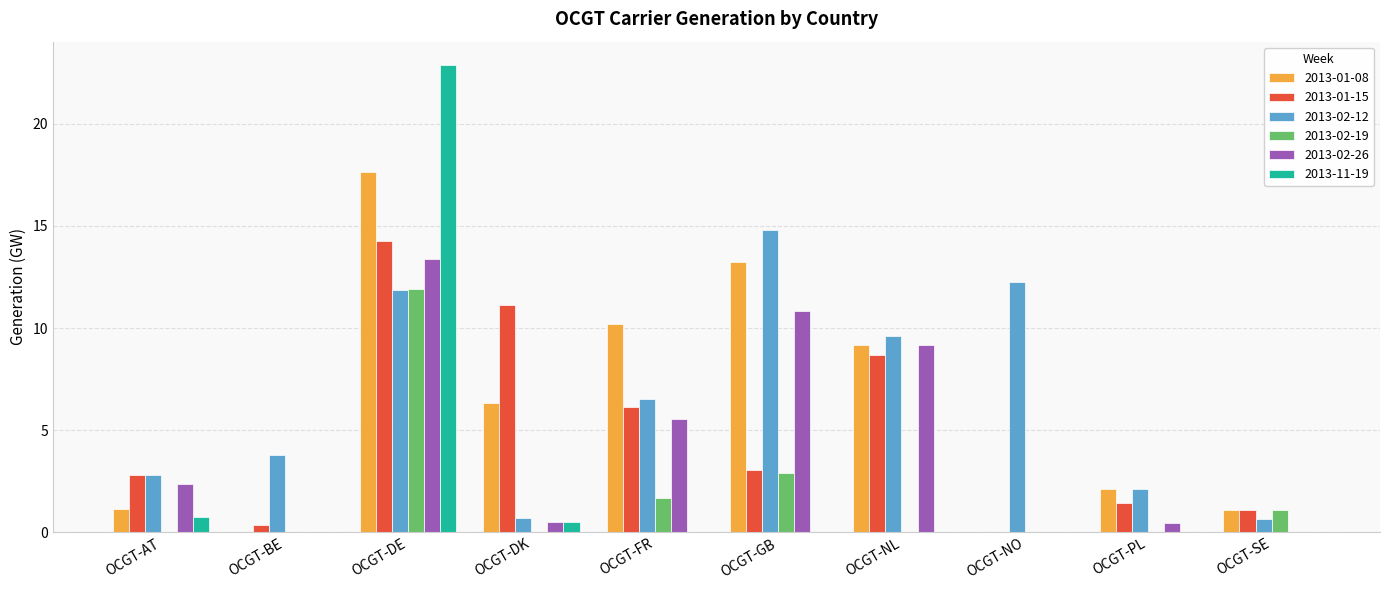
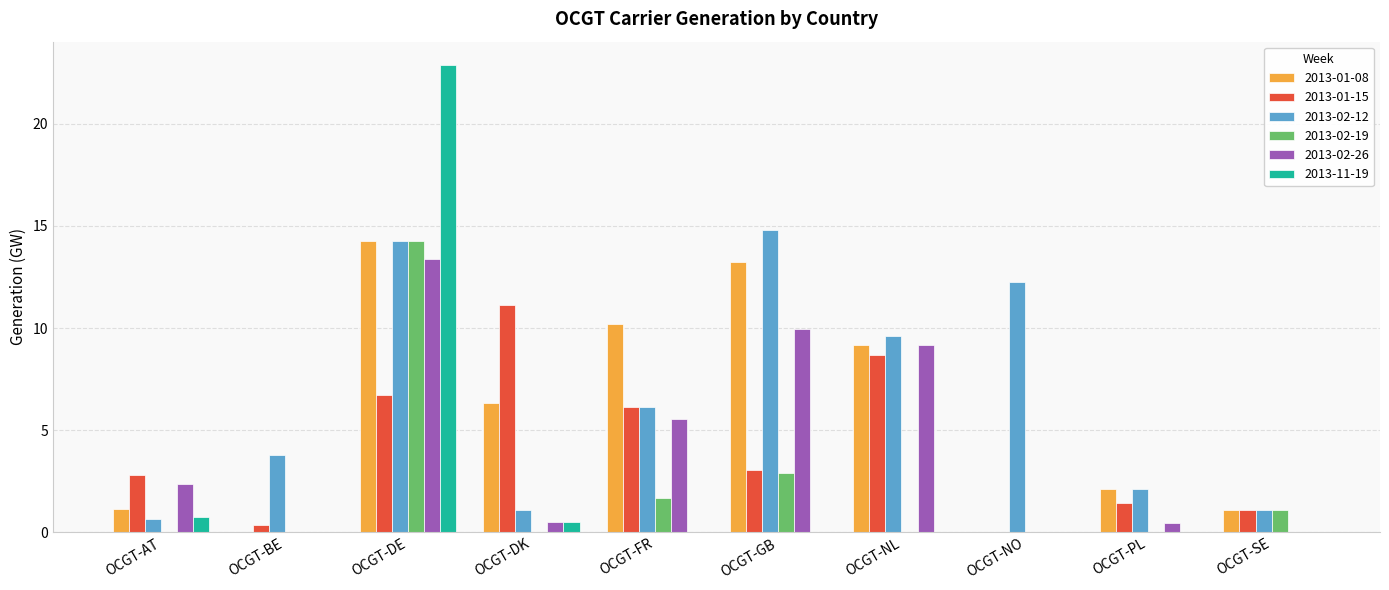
  {
    "2013-01-08": {
      "OCGT-AT": 1.1,
      "OCGT-BE": 0.0,
-     "OCGT-DE": 17.7,
+     "OCGT-DE": 14.3,
      "OCGT-DK": 6.3,
      "OCGT-FR": 10.2,
      "OCGT-GB": 13.2,
      "OCGT-NL": 9.2,
      "OCGT-NO": 0.0,
      "OCGT-PL": 2.1,
      "OCGT-SE": 1.1
    },
    "2013-01-15": {
      "OCGT-AT": 2.8,
      "OCGT-BE": 0.3,
-     "OCGT-DE": 14.3,
+     "OCGT-DE": 6.7,
      "OCGT-DK": 11.1,
      "OCGT-FR": 6.1,
      "OCGT-GB": 3.1,
      "OCGT-NL": 8.7,
      "OCGT-NO": 0.0,
      "OCGT-PL": 1.4,
      "OCGT-SE": 1.1
    },
    "2013-02-12": {
-     "OCGT-AT": 2.8,
+     "OCGT-AT": 0.7,
      "OCGT-BE": 3.8,
-     "OCGT-DE": 11.9,
-     "OCGT-DK": 0.7,
-     "OCGT-FR": 6.5,
+     "OCGT-DE": 14.3,
+     "OCGT-DK": 1.1,
+     "OCGT-FR": 6.1,
      "OCGT-GB": 14.8,
      "OCGT-NL": 9.6,
      "OCGT-NO": 12.3,
      "OCGT-PL": 2.1,
-     "OCGT-SE": 0.6
+     "OCGT-SE": 1.1
    },
    "2013-02-19": {
      "OCGT-AT": 0.0,
      "OCGT-BE": 0.0,
-     "OCGT-DE": 11.9,
+     "OCGT-DE": 14.3,
      "OCGT-FR": 1.7,
      "OCGT-GB": 2.9,
      "OCGT-NL": 0.0,
      "OCGT-NO": 0.0,
      "OCGT-PL": 0.0,
      "OCGT-SE": 1.1
    },
    "2013-02-26": {
      "OCGT-AT": 2.4,
      "OCGT-BE": 0.0,
      "OCGT-DE": 13.4,
      "OCGT-DK": 0.5,
      "OCGT-FR": 5.5,
-     "OCGT-GB": 10.9,
+     "OCGT-GB": 9.9,
      "OCGT-NL": 9.2,
      "OCGT-NO": 0.0,
      "OCGT-PL": 0.4,
      "OCGT-SE": 0.0
    },
    "2013-11-19": {
      "OCGT-AT": 0.7,
      "OCGT-BE": 0.0,
      "OCGT-DE": 22.9,
      "OCGT-DK": 0.5,
      "OCGT-FR": 0.0,
      "OCGT-GB": 0.0,
      "OCGT-NL": 0.0,
      "OCGT-NO": 0.0,
      "OCGT-PL": 0.0,
      "OCGT-SE": 0.0
    }
  }
